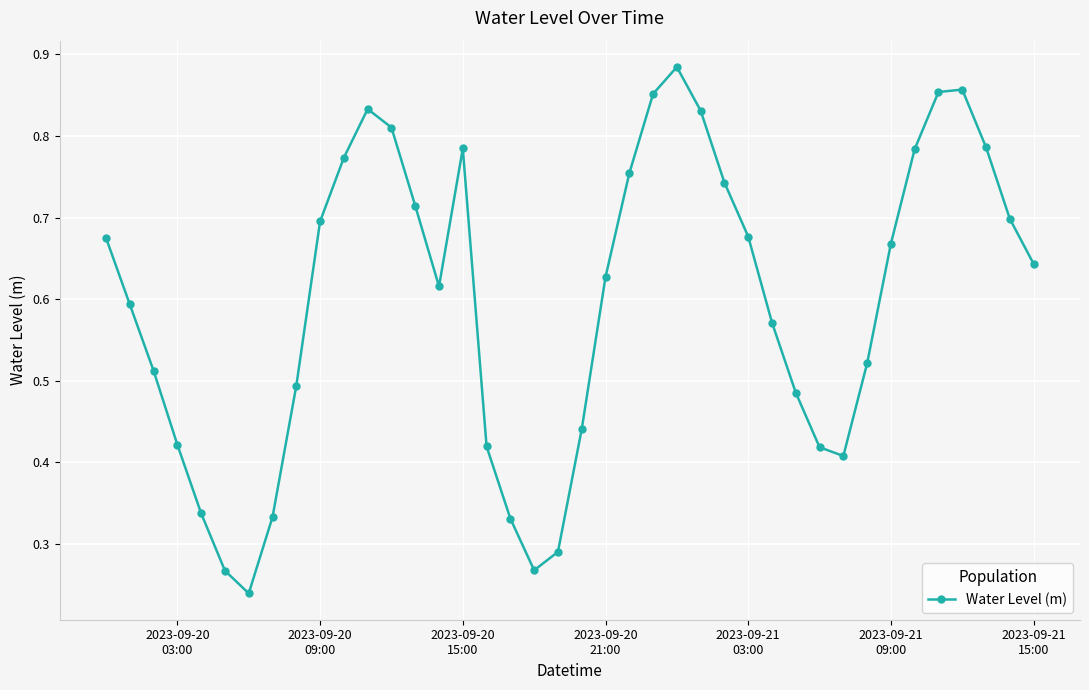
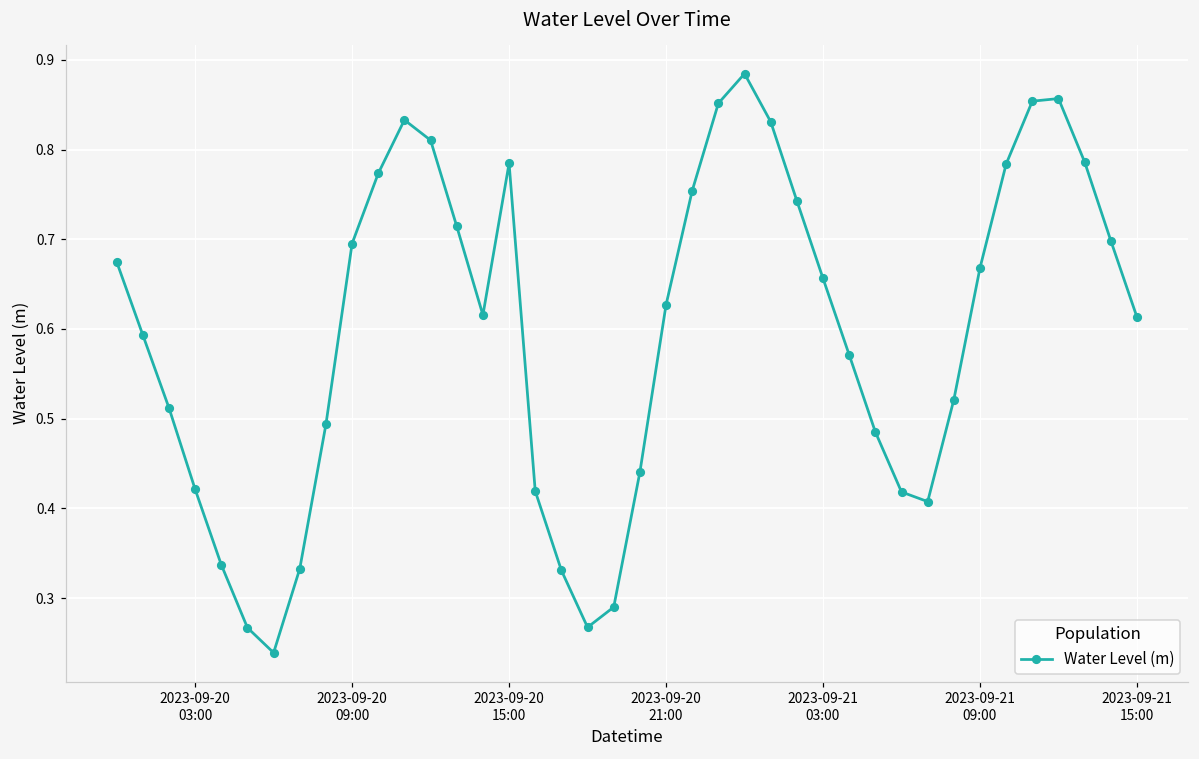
  {
    "2023-09-20 03:00": 0.42,
    "2023-09-20 09:00": 0.70,
    "2023-09-20 15:00": 0.78,
    "2023-09-20 21:00": 0.63,
-   "2023-09-21 03:00": 0.68,
+   "2023-09-21 03:00": 0.66,
    "2023-09-21 09:00": 0.67,
-   "2023-09-21 15:00": 0.64
+   "2023-09-21 15:00": 0.61
  }
